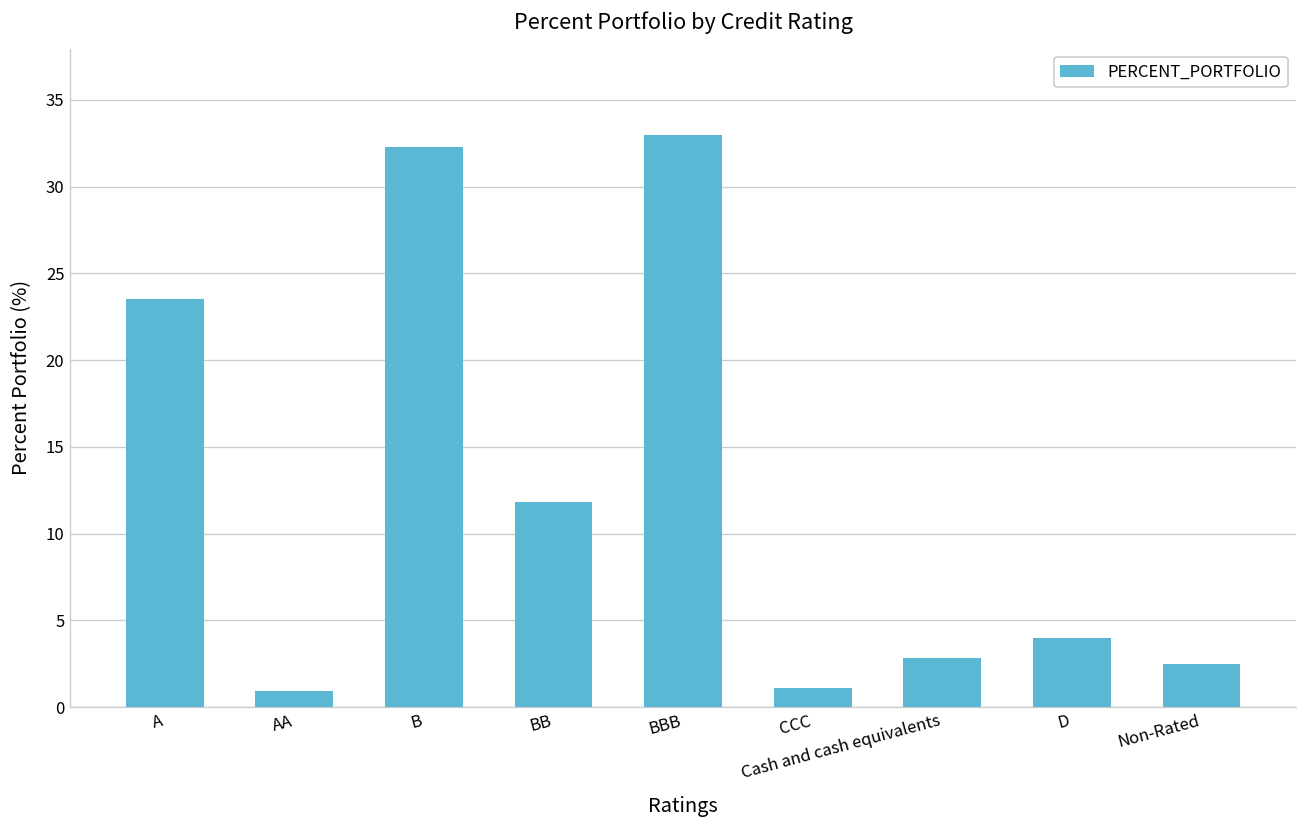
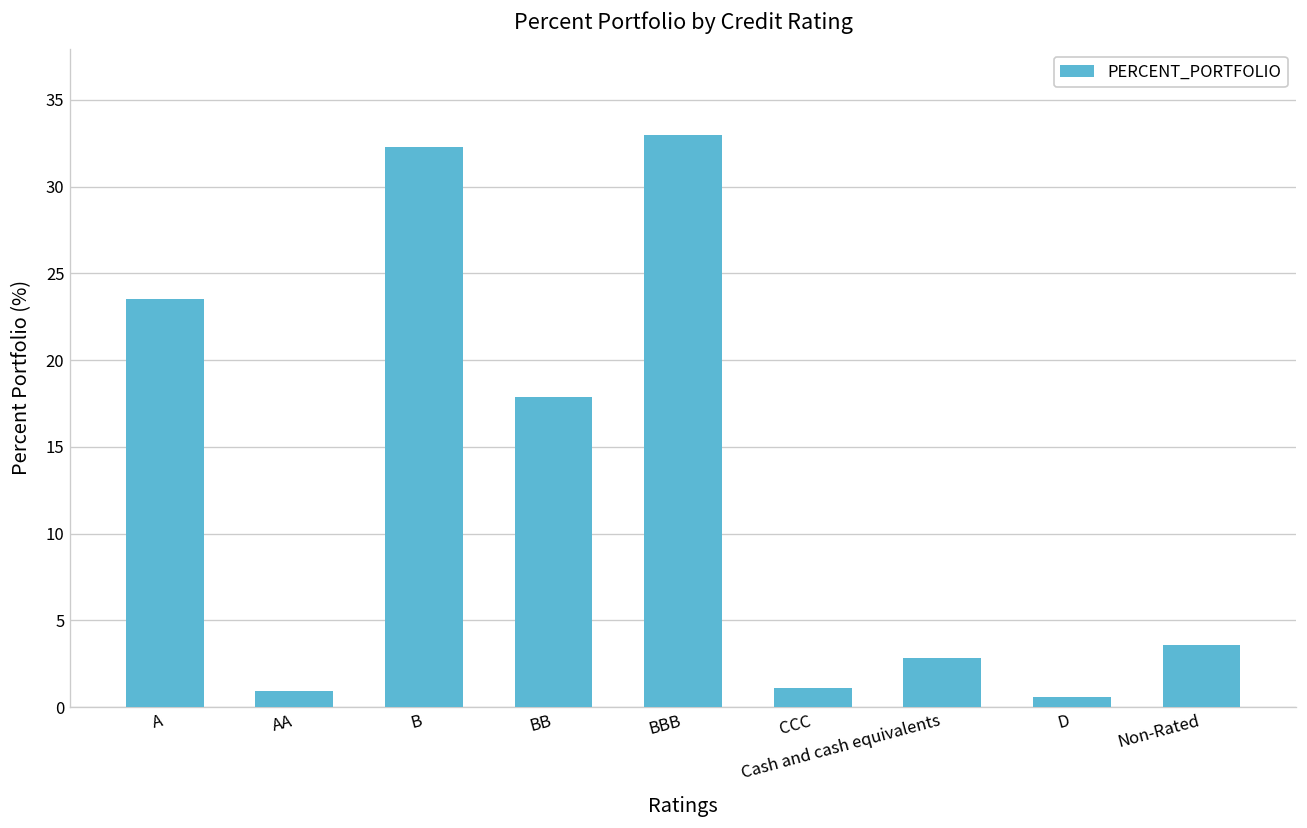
  {
    "A": 23.5,
    "AA": 0.9,
    "B": 32.3,
-   "BB": 11.8,
+   "BB": 17.9,
    "BBB": 33.0,
    "CCC": 1.1,
    "Cash and cash equivalents": 2.8,
-   "D": 4.0,
-   "Non-Rated": 2.5
+   "D": 0.6,
+   "Non-Rated": 3.6
  }
